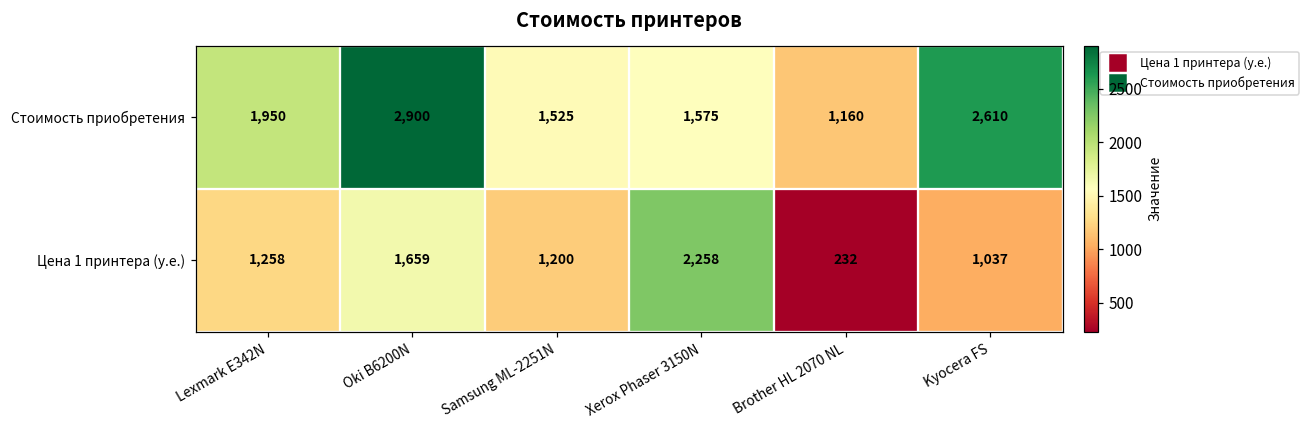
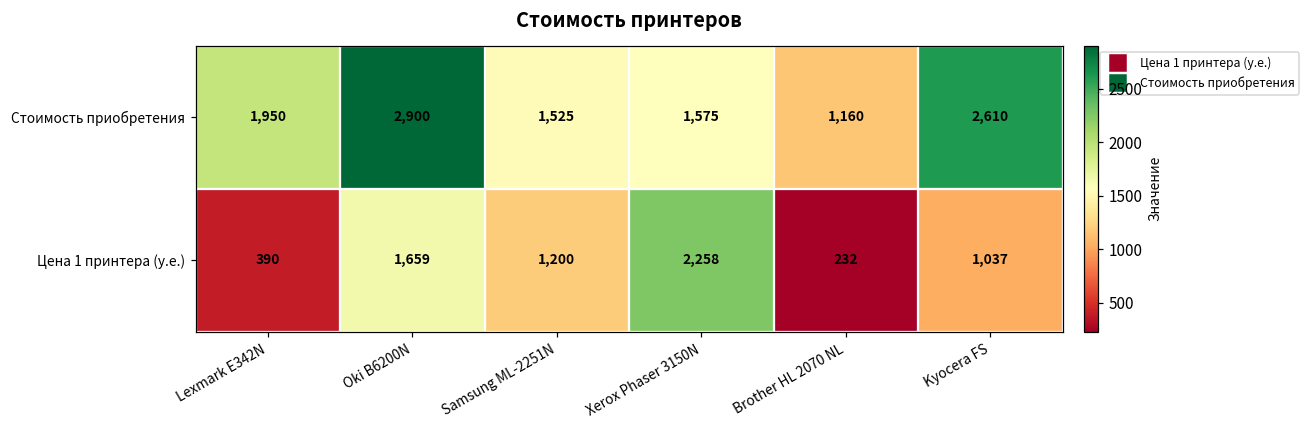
  {
    "Стоимость приобретения": {
      "Lexmark E342N": "1,950",
      "Oki B6200N": "2,900",
      "Samsung ML-2251N": "1,525",
      "Xerox Phaser 3150N": "1,575",
      "Brother HL 2070 NL": "1,160",
      "Kyoсera FS": "2,610"
    },
    "Цена 1 принтера (у.е.)": {
-     "Lexmark E342N": "1,258",
+     "Lexmark E342N": "390",
      "Oki B6200N": "1,659",
      "Samsung ML-2251N": "1,200",
      "Xerox Phaser 3150N": "2,258",
      "Brother HL 2070 NL": "232",
      "Kyoсera FS": "1,037"
    }
  }
